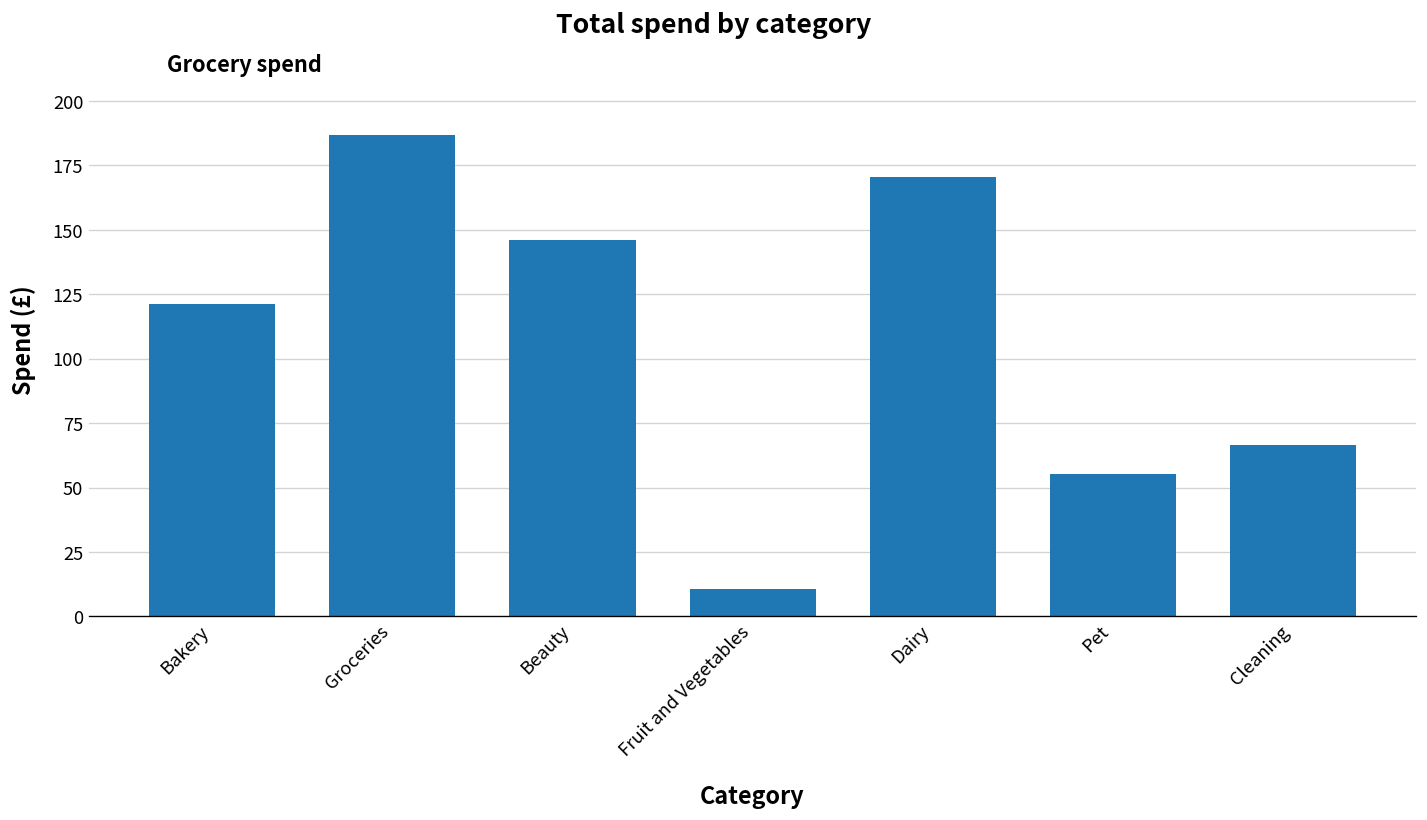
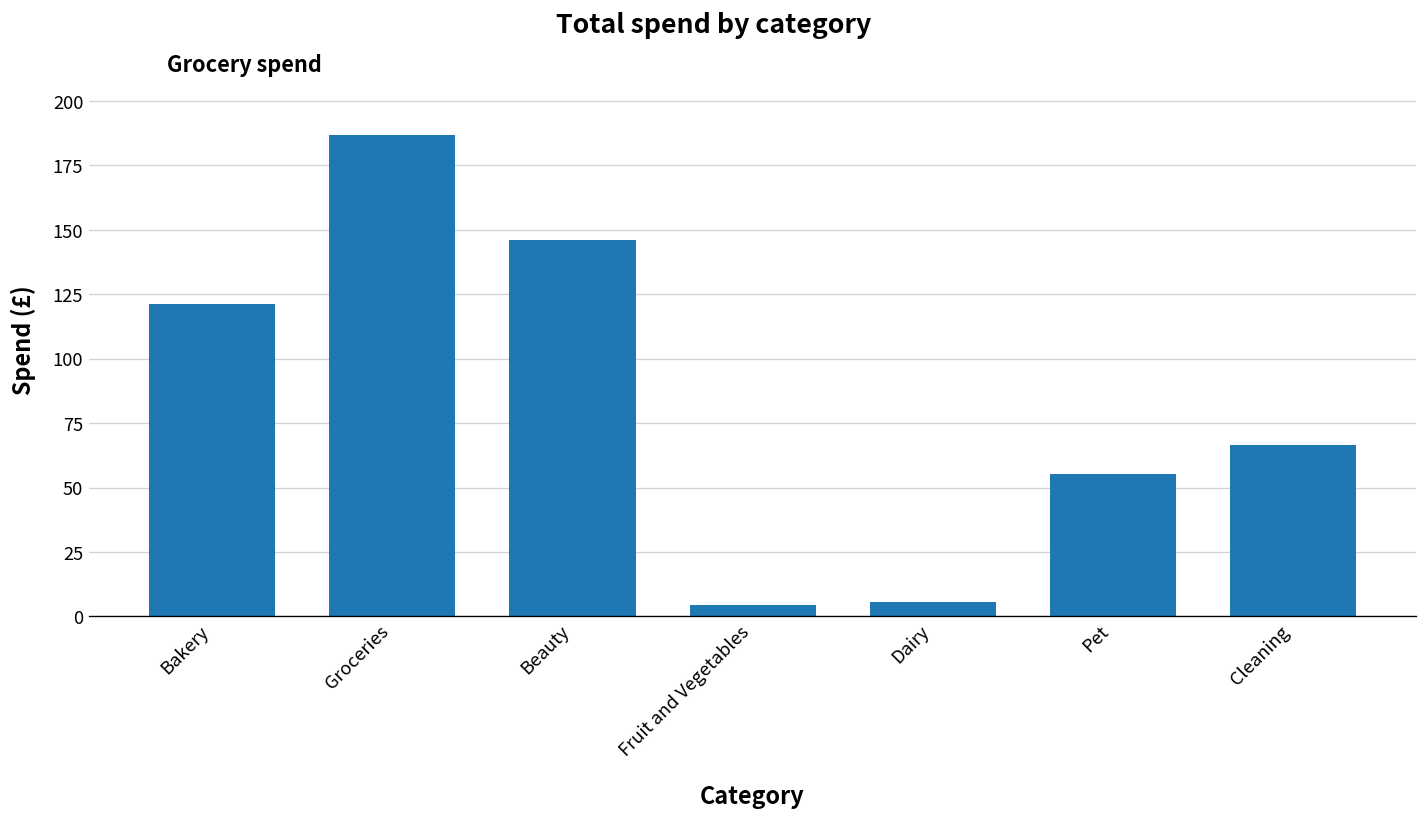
  {
    "Bakery": 121,
    "Groceries": 187,
    "Beauty": 146,
-   "Fruit and Vegetables": 11,
-   "Dairy": 171,
+   "Fruit and Vegetables": 4,
+   "Dairy": 6,
    "Pet": 55,
    "Cleaning": 66
  }
